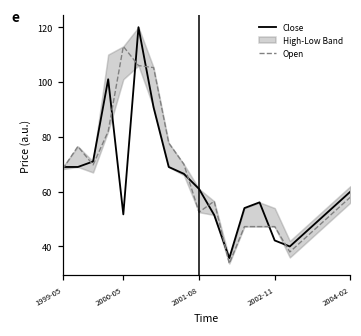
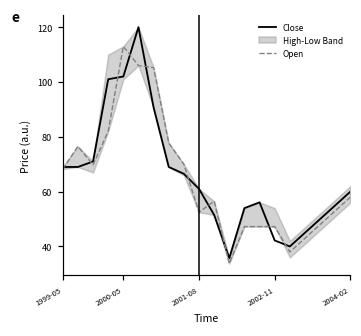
  {
    "Close": {
-     "2000-05": 52,
+     "2000-05": 102,
      "2002-11": 42,
      "2004-02": 60
    }
  }
